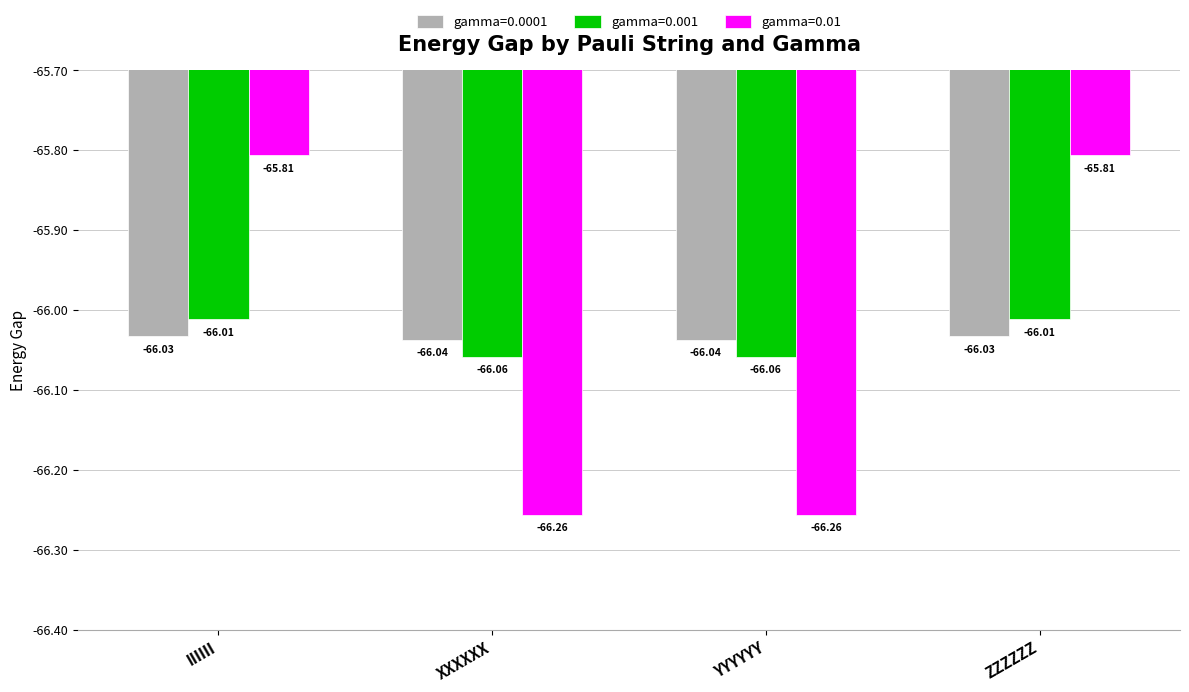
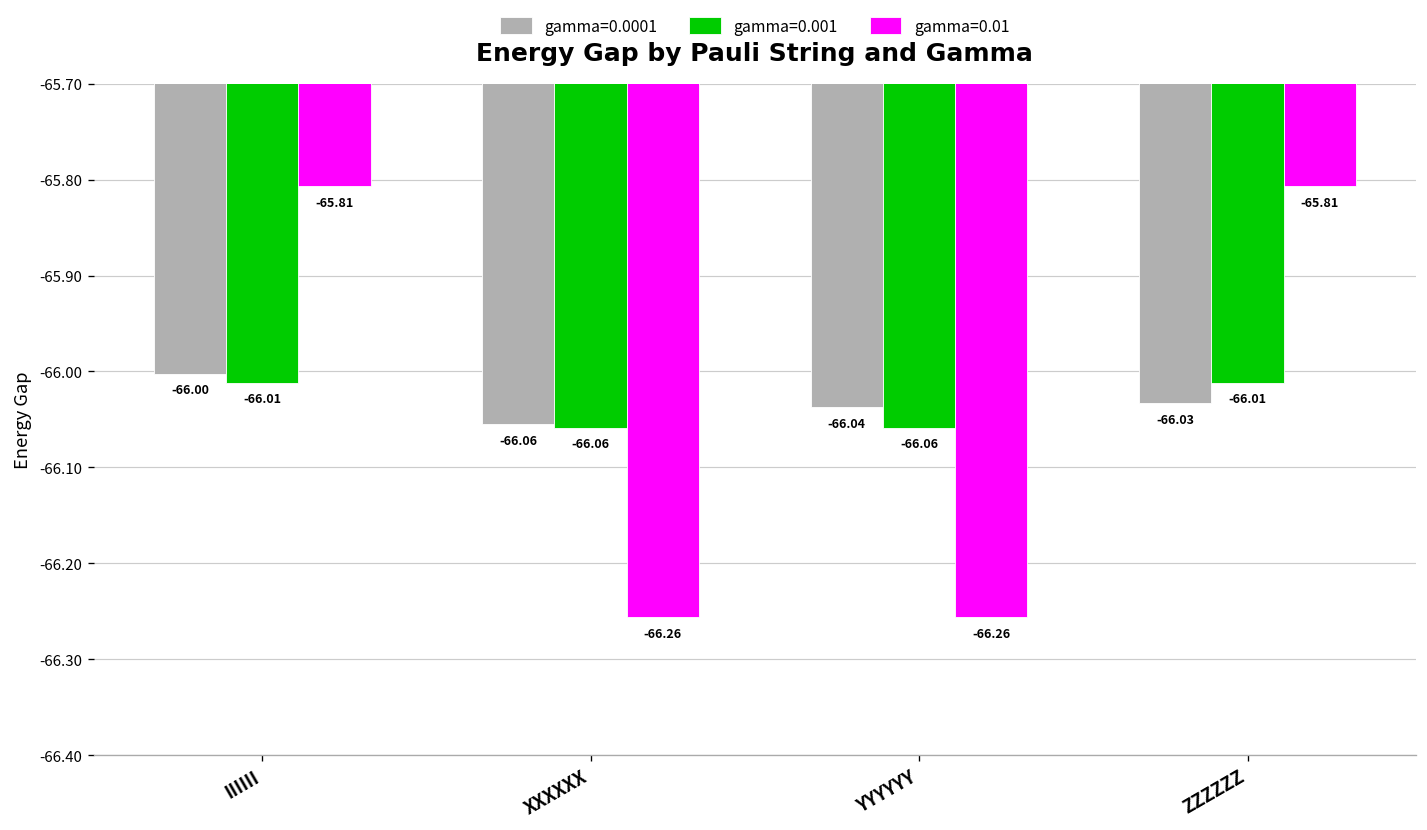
  {
    "gamma=0.0001": {
-     "IIIIII": -66.03,
-     "XXXXXX": -66.04,
+     "IIIIII": -66.00,
+     "XXXXXX": -66.06,
      "YYYYYY": -66.04,
      "ZZZZZZ": -66.03
    },
    "gamma=0.001": {
      "IIIIII": -66.01,
      "XXXXXX": -66.06,
      "YYYYYY": -66.06,
      "ZZZZZZ": -66.01
    },
    "gamma=0.01": {
      "IIIIII": -65.81,
      "XXXXXX": -66.26,
      "YYYYYY": -66.26,
      "ZZZZZZ": -65.81
    }
  }
